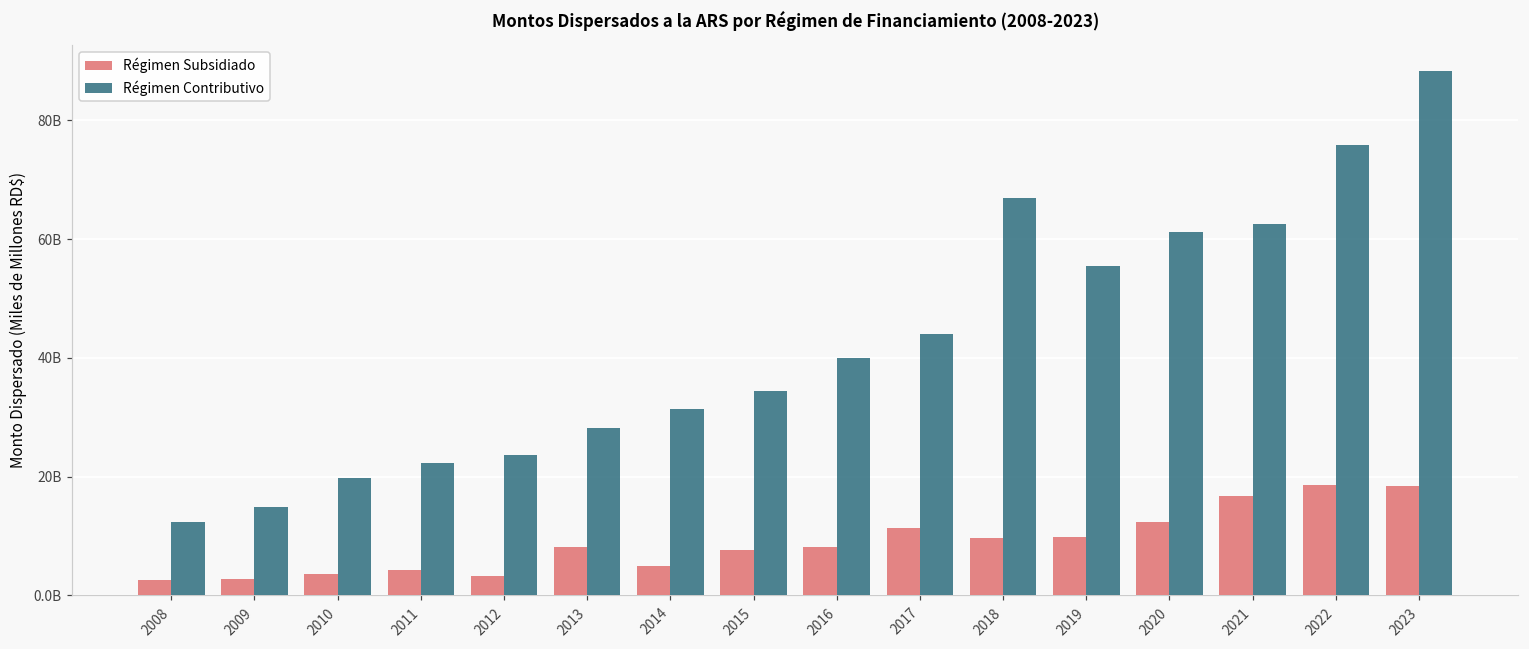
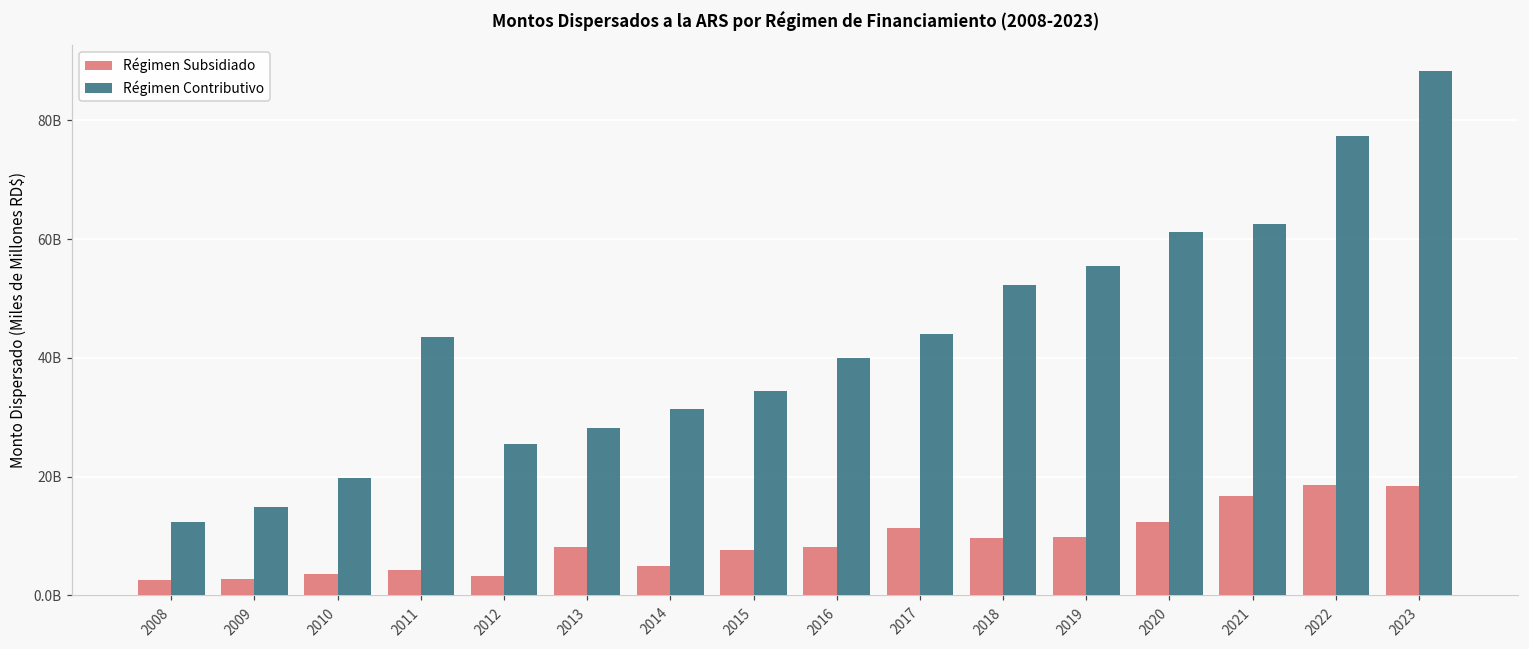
  {
    "Régimen Subsidiado": {
      "2008": 3000000000,
      "2009": 3000000000,
      "2010": 4000000000,
      "2011": 4000000000,
      "2012": 3000000000,
      "2013": 8000000000,
      "2014": 5000000000,
      "2015": 8000000000,
      "2016": 8000000000,
      "2017": 11000000000,
      "2018": 10000000000,
      "2019": 10000000000,
      "2020": 12000000000,
      "2021": 17000000000,
      "2022": 19000000000,
      "2023": 18000000000
    },
    "Régimen Contributivo": {
      "2008": 12000000000,
      "2009": 15000000000,
      "2010": 20000000000,
-     "2011": 22000000000,
-     "2012": 24000000000,
+     "2011": 43000000000,
+     "2012": 25000000000,
      "2013": 28000000000,
      "2014": 31000000000,
      "2015": 34000000000,
      "2016": 40000000000,
      "2017": 44000000000,
-     "2018": 67000000000,
+     "2018": 52000000000,
      "2019": 55000000000,
      "2020": 61000000000,
      "2021": 63000000000,
-     "2022": 76000000000,
+     "2022": 77000000000,
      "2023": 88000000000
    }
  }
